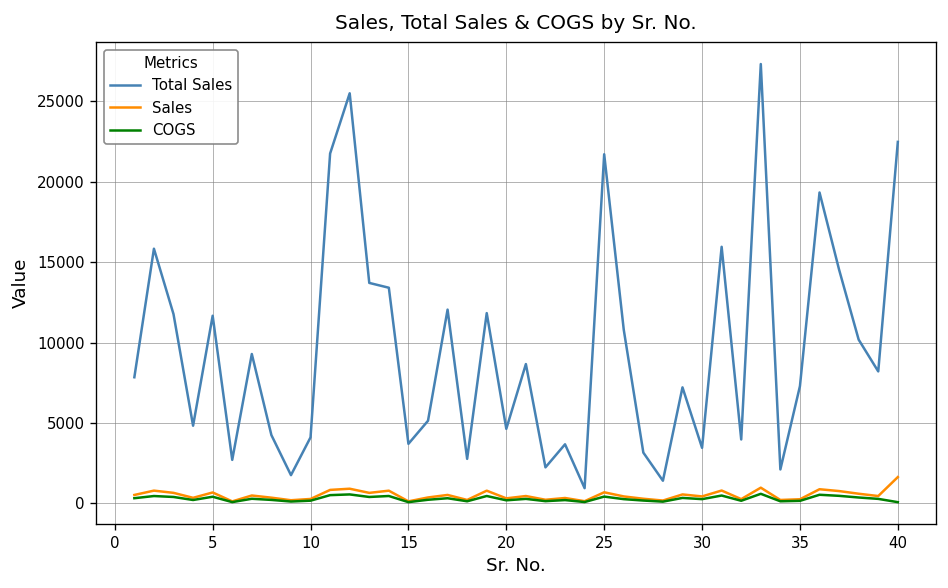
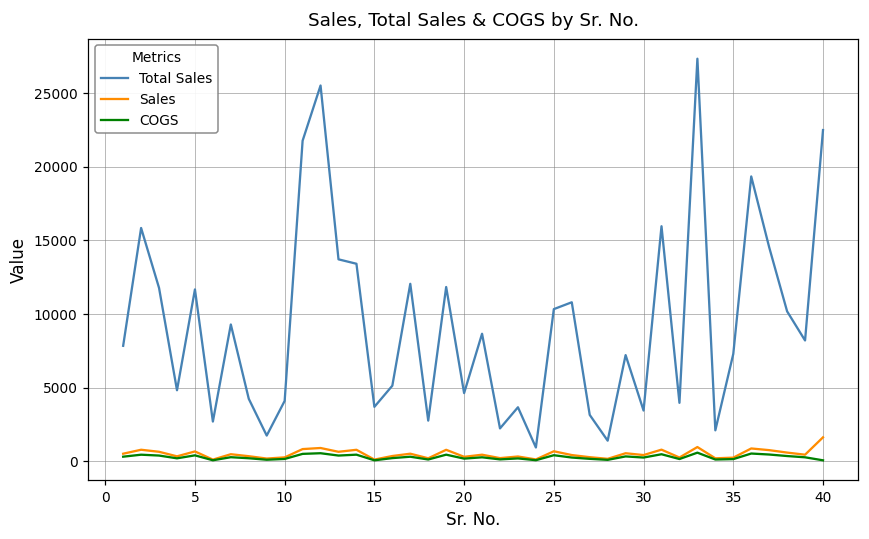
  {
    "Total Sales": {
      "5": 11700,
      "10": 4100,
      "15": 3700,
      "20": 4600,
-     "25": 21700,
+     "25": 10300,
      "30": 3500,
      "35": 7300,
      "40": 22500
    },
    "Sales": {
      "5": 700,
      "25": 700,
      "40": 1600
    },
    "COGS": {
      "5": 400,
      "25": 400,
      "40": 100
    }
  }
